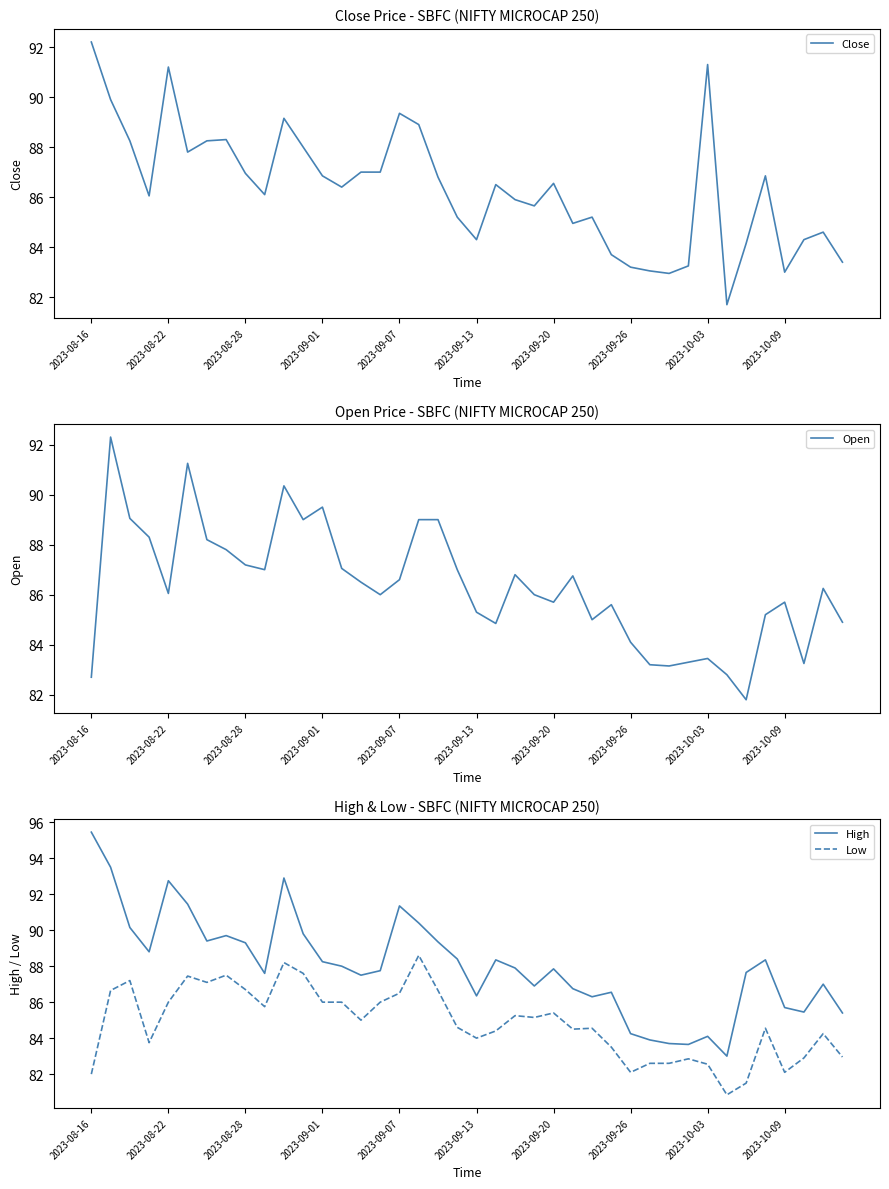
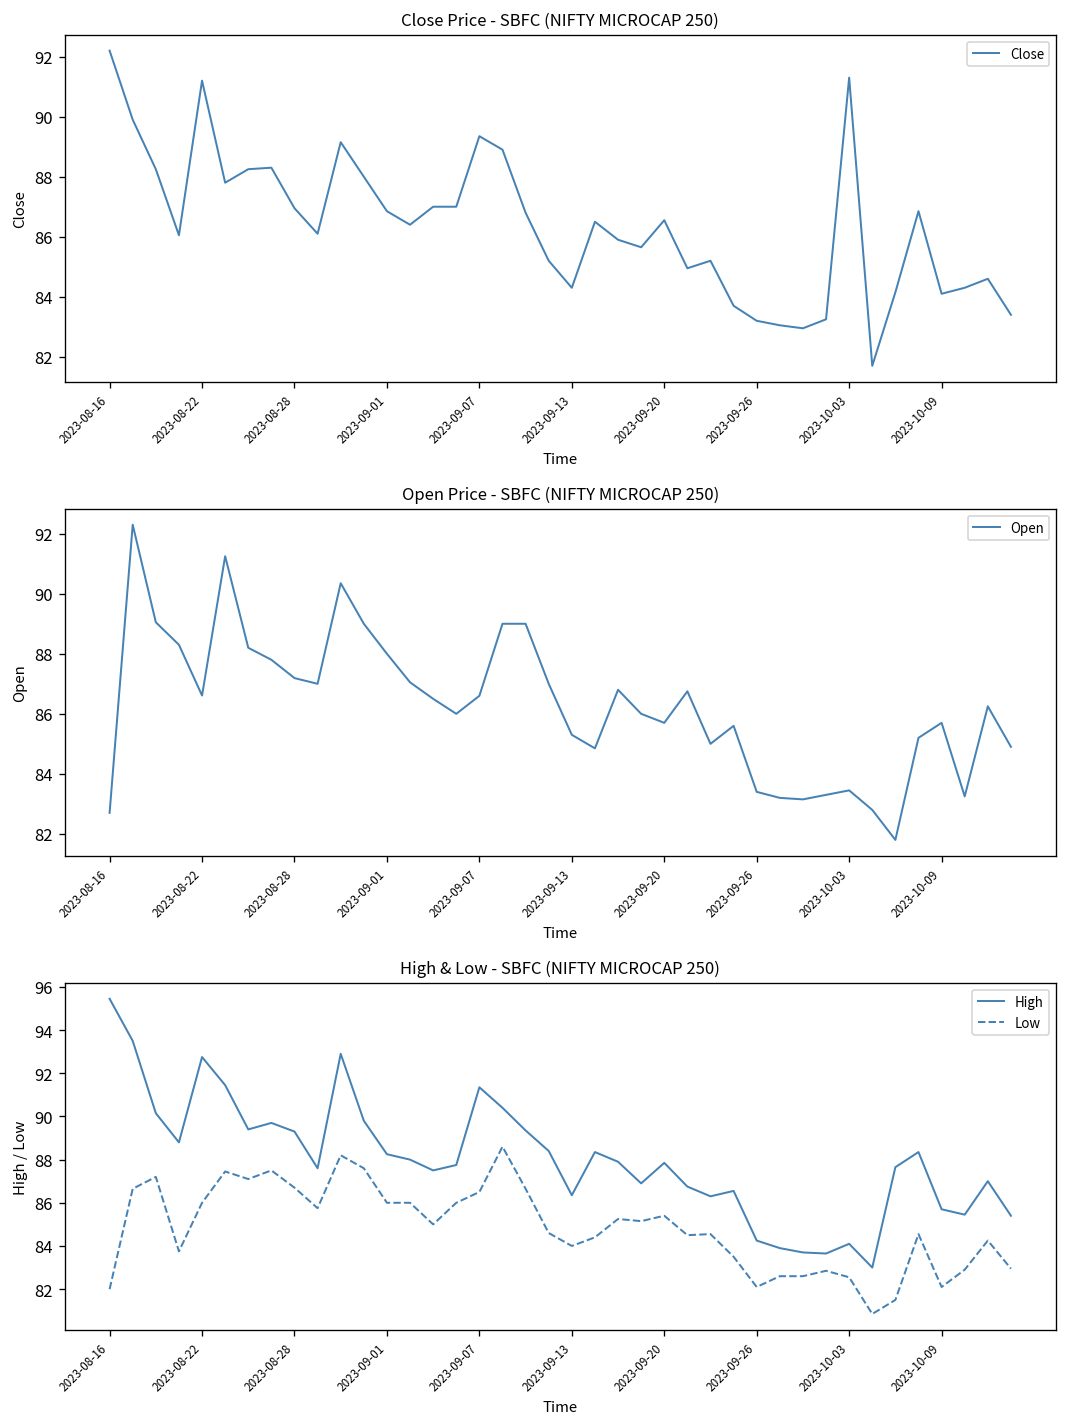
  {
    "Close Price - SBFC (NIFTY MICROCAP 250)": {
      "2023-08-16": 92.2,
      "2023-08-22": 91.2,
      "2023-08-28": 87.0,
      "2023-09-01": 86.9,
      "2023-09-07": 89.4,
      "2023-09-13": 84.3,
      "2023-09-20": 86.6,
      "2023-09-26": 83.2,
      "2023-10-03": 91.3,
-     "2023-10-09": 83.0
+     "2023-10-09": 84.1
    },
    "Open Price - SBFC (NIFTY MICROCAP 250)": {
      "2023-08-16": 82.7,
-     "2023-08-22": 86.1,
+     "2023-08-22": 86.6,
      "2023-08-28": 87.2,
-     "2023-09-01": 89.5,
+     "2023-09-01": 88.0,
      "2023-09-07": 86.6,
      "2023-09-13": 85.3,
      "2023-09-20": 85.7,
-     "2023-09-26": 84.1,
+     "2023-09-26": 83.4,
      "2023-10-03": 83.5,
      "2023-10-09": 85.7
    }
  }
